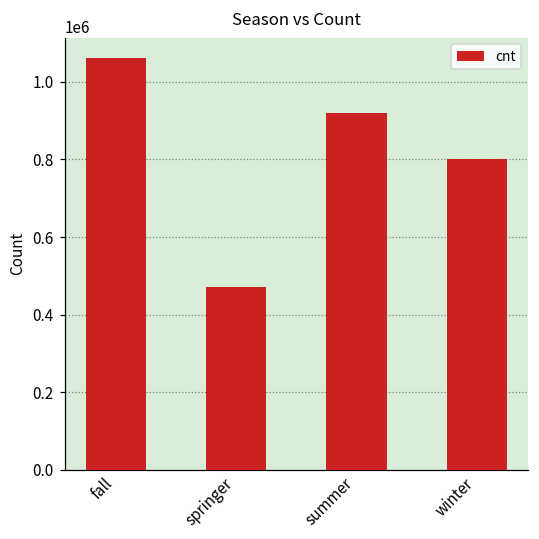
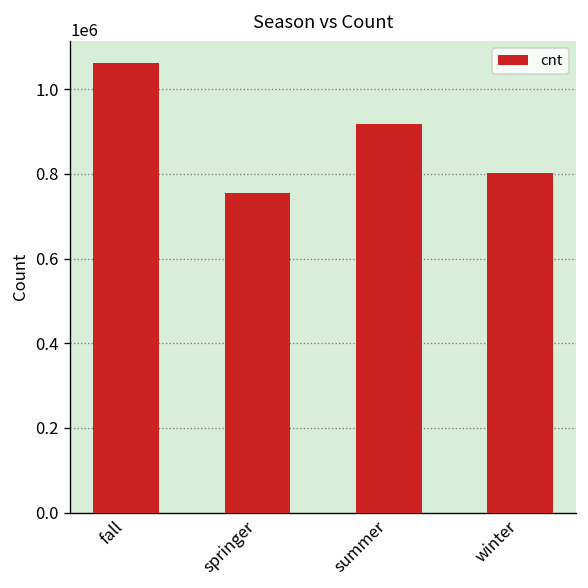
  {
    "fall": 1060000,
-   "springer": 470000,
+   "springer": 760000,
    "summer": 920000,
    "winter": 800000
  }
